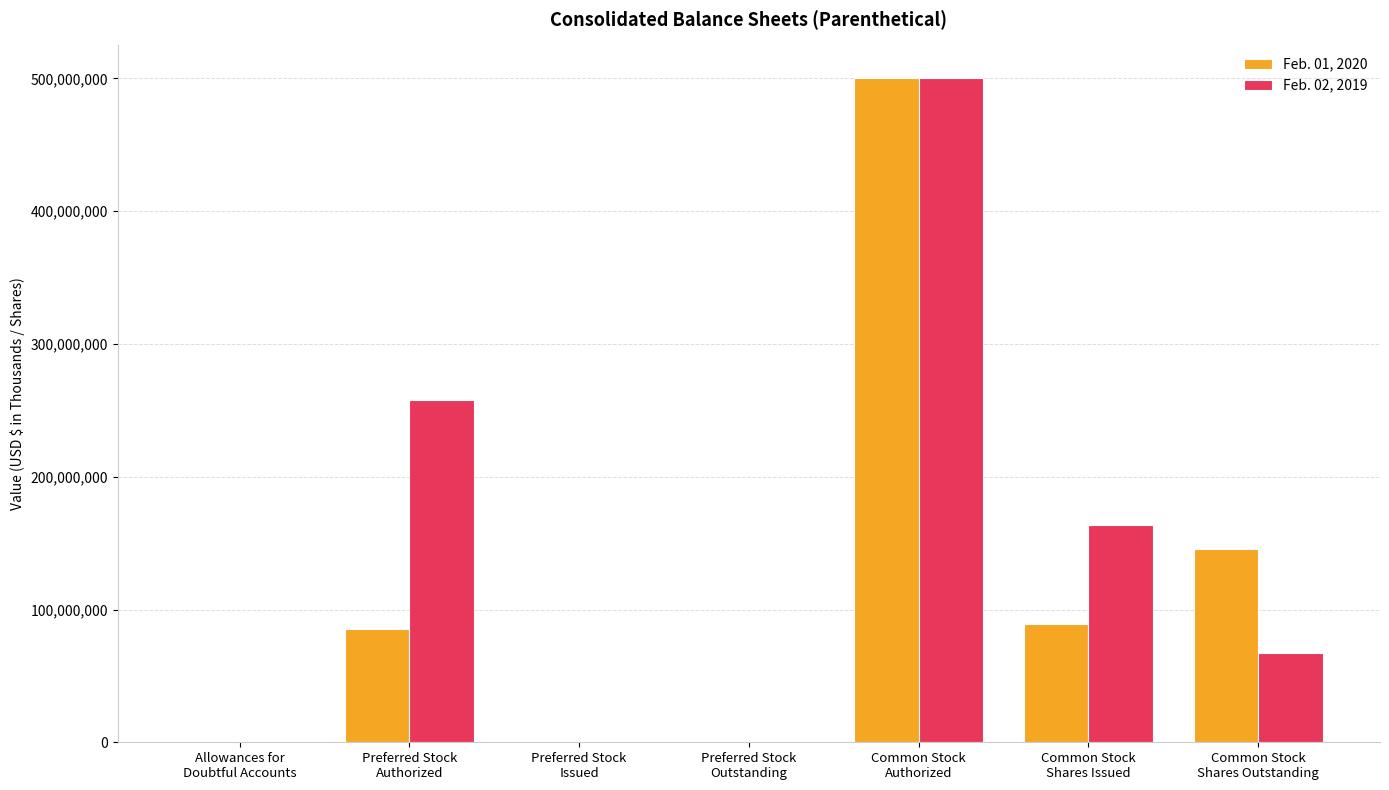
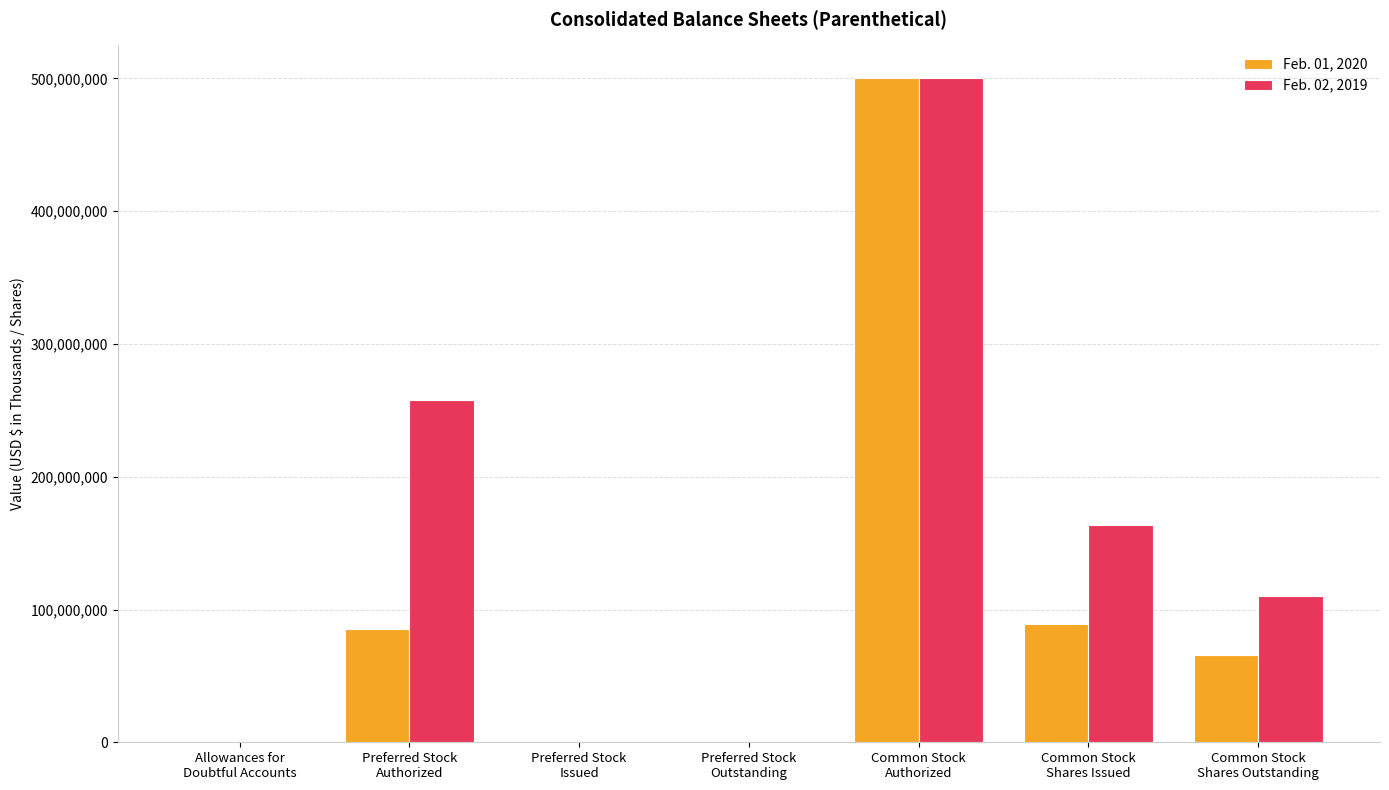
  {
    "Feb. 01, 2020": {
      "Preferred Stock Authorized": "85,000,000",
      "Preferred Stock Issued": "0",
      "Preferred Stock Outstanding": "0",
      "Common Stock Authorized": "500,000,000",
      "Common Stock Shares Issued": "89,000,000",
-     "Common Stock Shares Outstanding": "145,000,000"
+     "Common Stock Shares Outstanding": "66,000,000"
    },
    "Feb. 02, 2019": {
      "Preferred Stock Authorized": "258,000,000",
      "Preferred Stock Issued": "0",
      "Preferred Stock Outstanding": "0",
      "Common Stock Authorized": "500,000,000",
      "Common Stock Shares Issued": "164,000,000",
-     "Common Stock Shares Outstanding": "67,000,000"
+     "Common Stock Shares Outstanding": "110,000,000"
    }
  }
